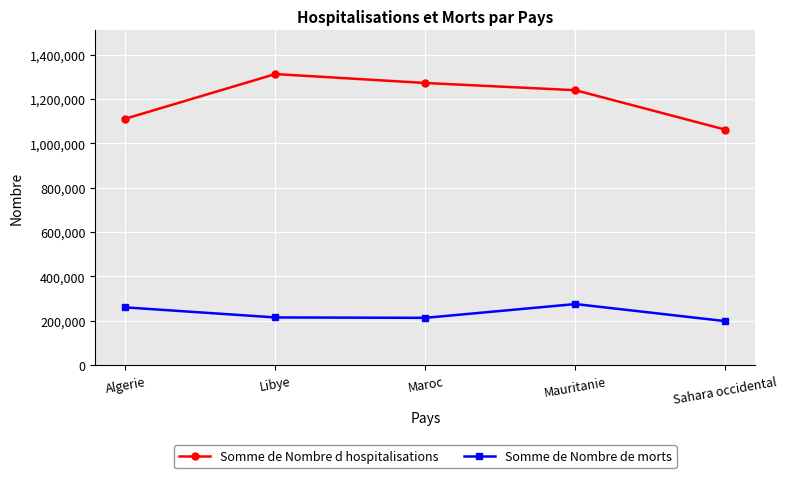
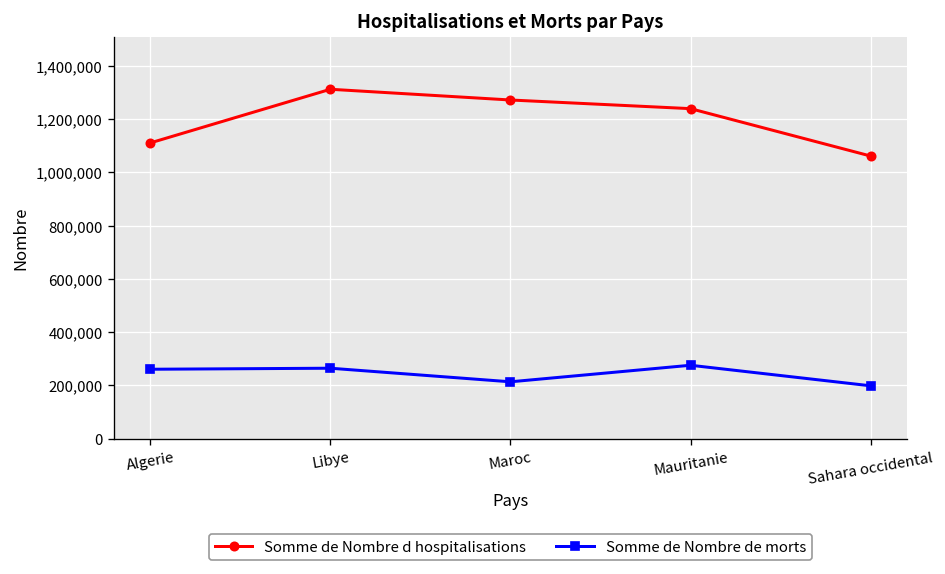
  {
    "Somme de Nombre d hospitalisations": {
      "Algerie": "1,110,000",
      "Libye": "1,310,000",
      "Maroc": "1,270,000",
      "Mauritanie": "1,240,000",
      "Sahara occidental": "1,060,000"
    },
    "Somme de Nombre de morts": {
      "Algerie": "260,000",
-     "Libye": "220,000",
+     "Libye": "260,000",
      "Maroc": "210,000",
      "Mauritanie": "280,000",
      "Sahara occidental": "200,000"
    }
  }
